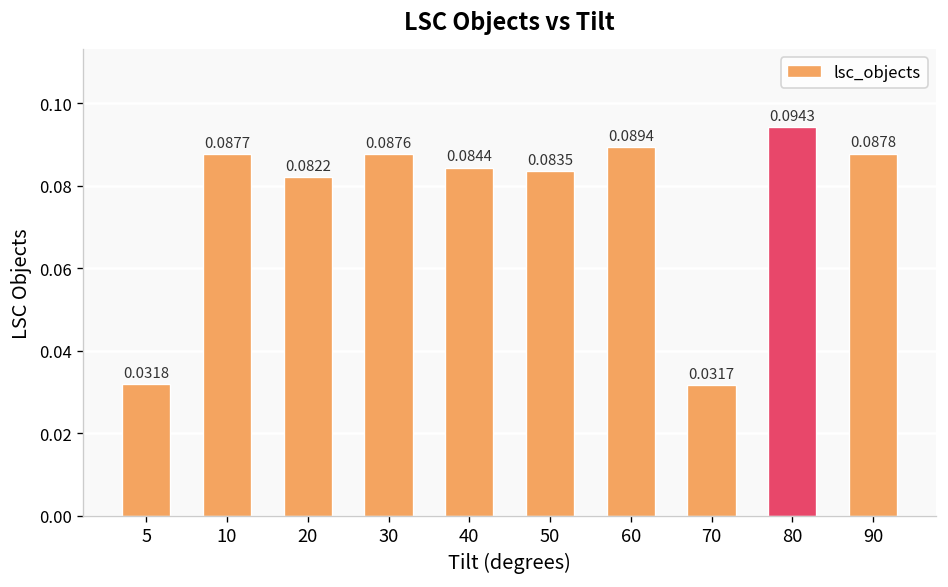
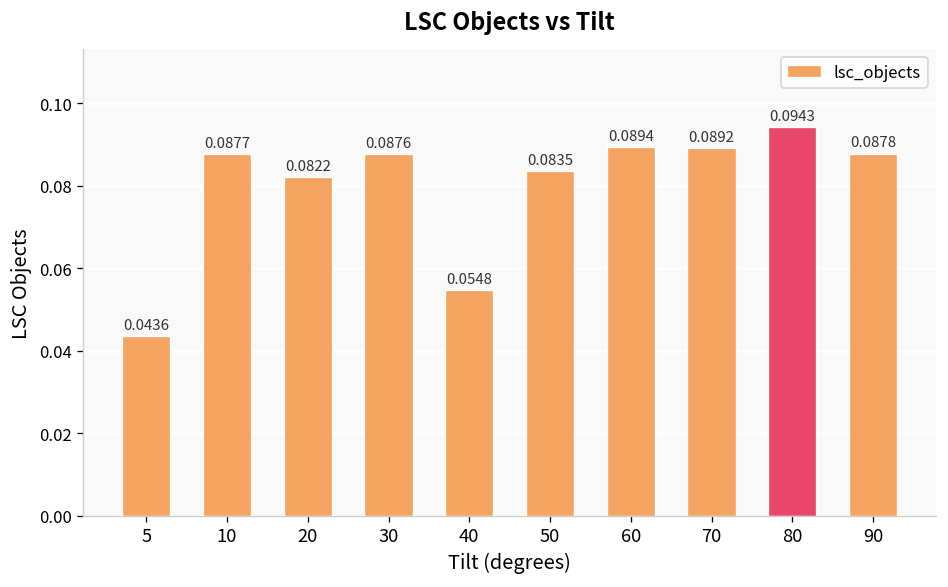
  {
-   "5": 0.0318,
+   "5": 0.0436,
    "10": 0.0877,
    "20": 0.0822,
    "30": 0.0876,
-   "40": 0.0844,
+   "40": 0.0548,
    "50": 0.0835,
    "60": 0.0894,
-   "70": 0.0317,
+   "70": 0.0892,
    "80": 0.0943,
    "90": 0.0878
  }
